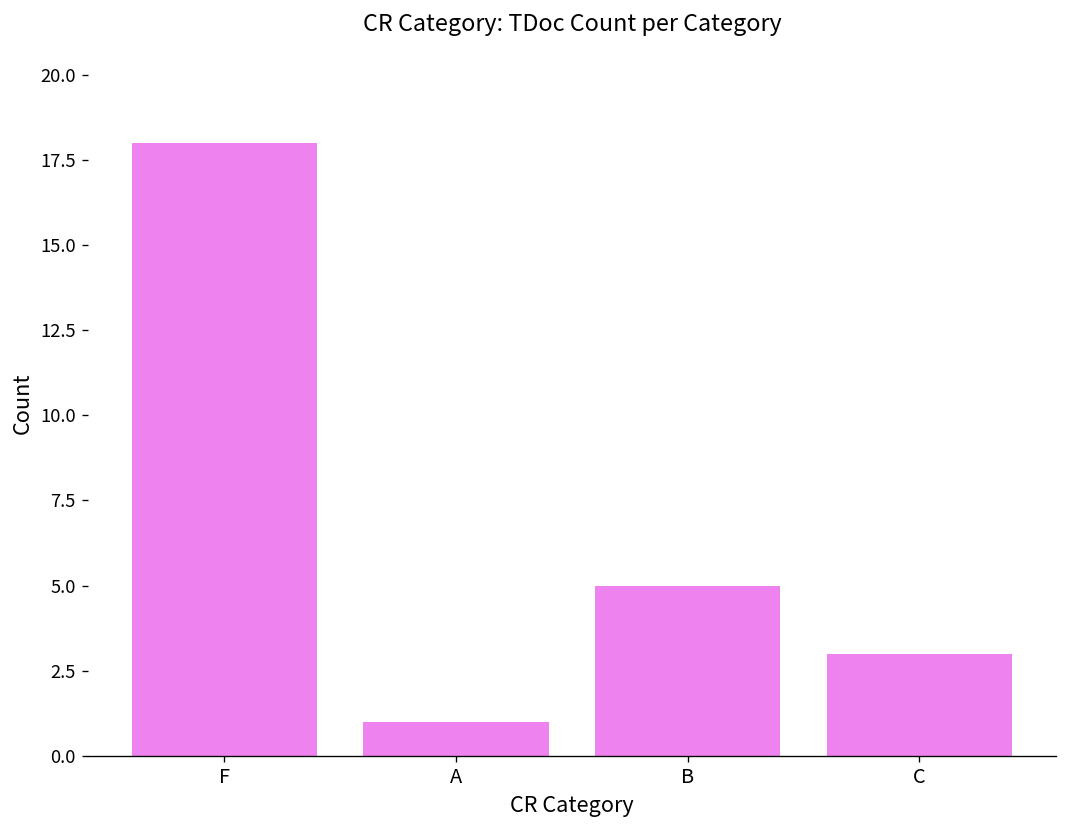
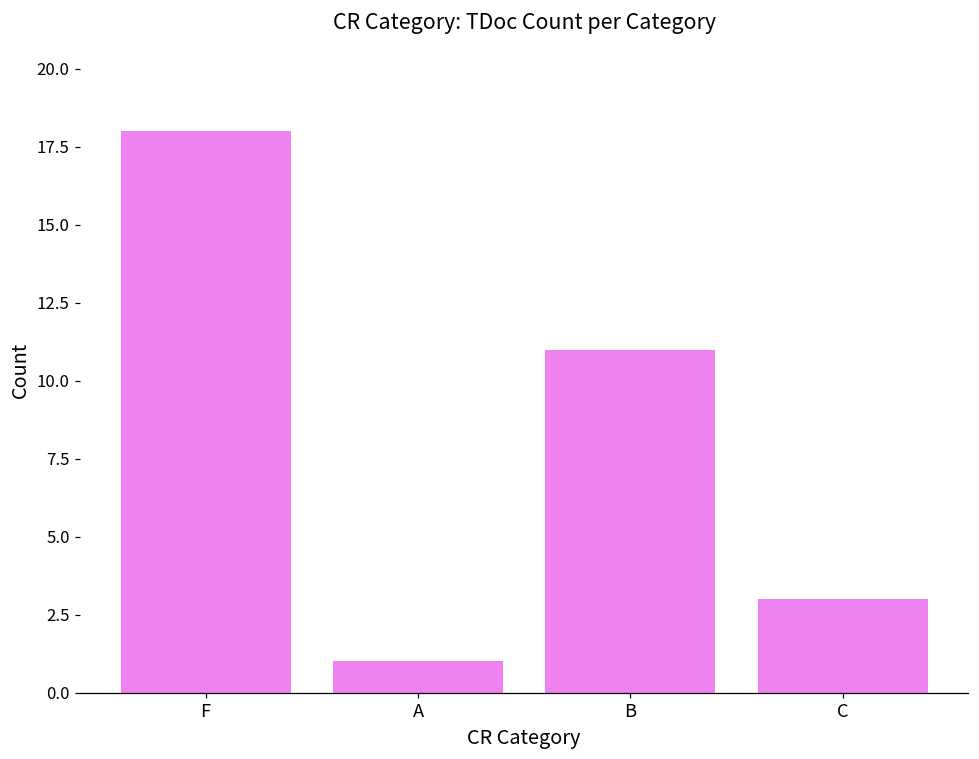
  {
    "F": 18,
    "A": 1,
-   "B": 5,
+   "B": 11,
    "C": 3
  }
